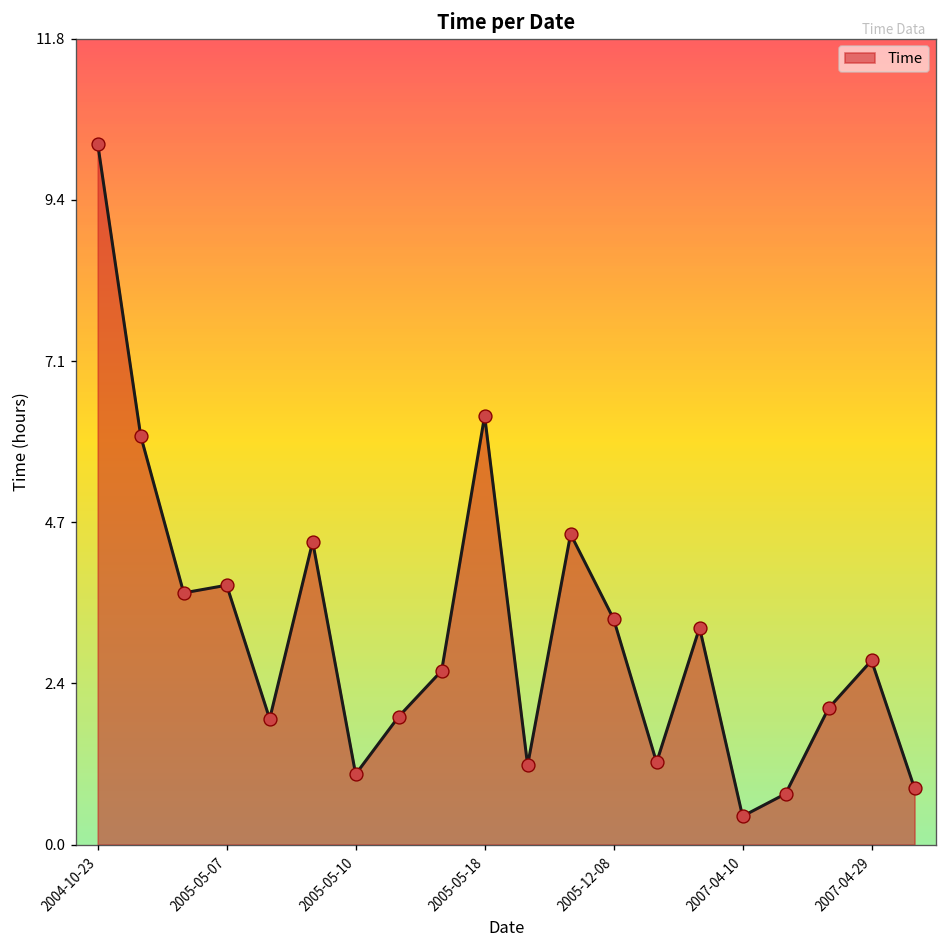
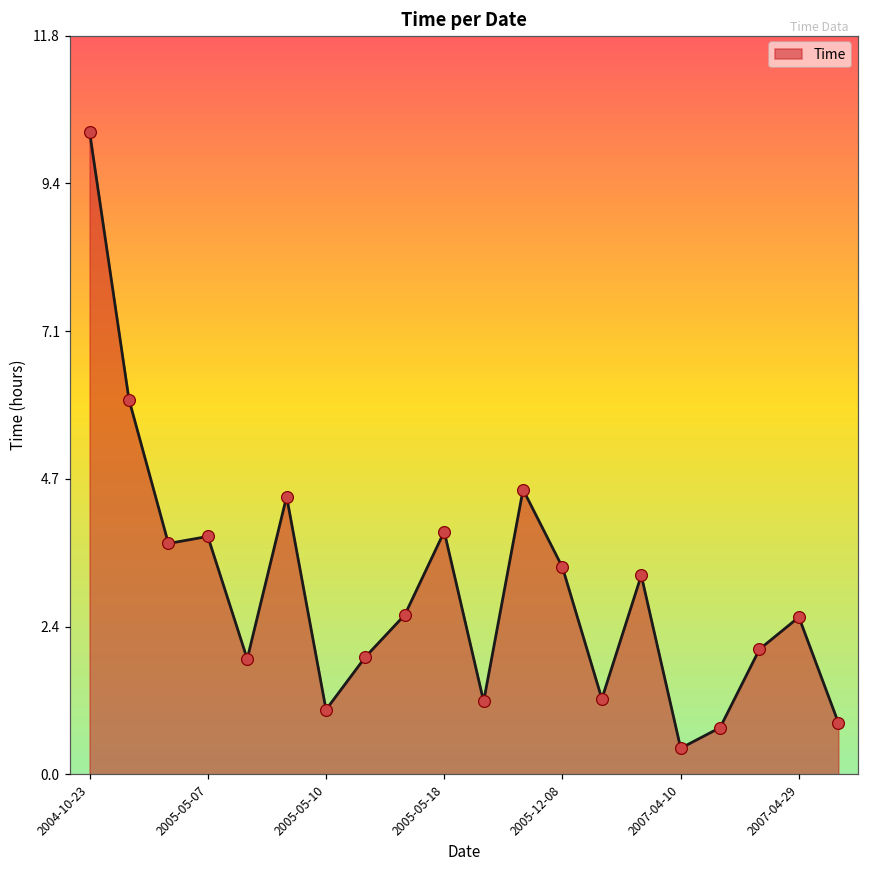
  {
    "2004-10-23": 10.2,
    "2005-05-07": 3.8,
    "2005-05-10": 1.0,
-   "2005-05-18": 6.3,
+   "2005-05-18": 3.9,
    "2005-12-08": 3.3,
    "2007-04-10": 0.4,
-   "2007-04-29": 2.7
+   "2007-04-29": 2.5
  }
